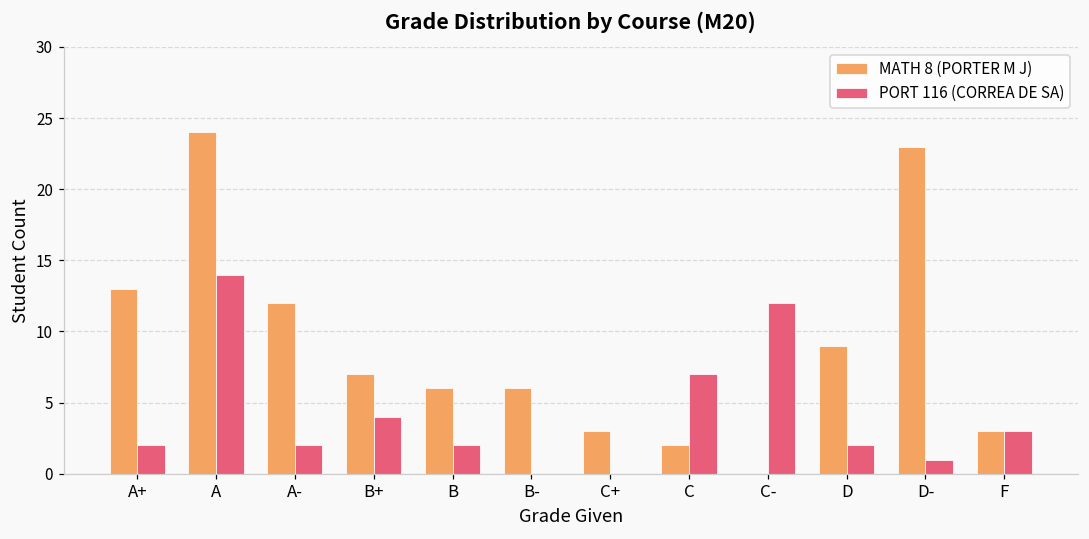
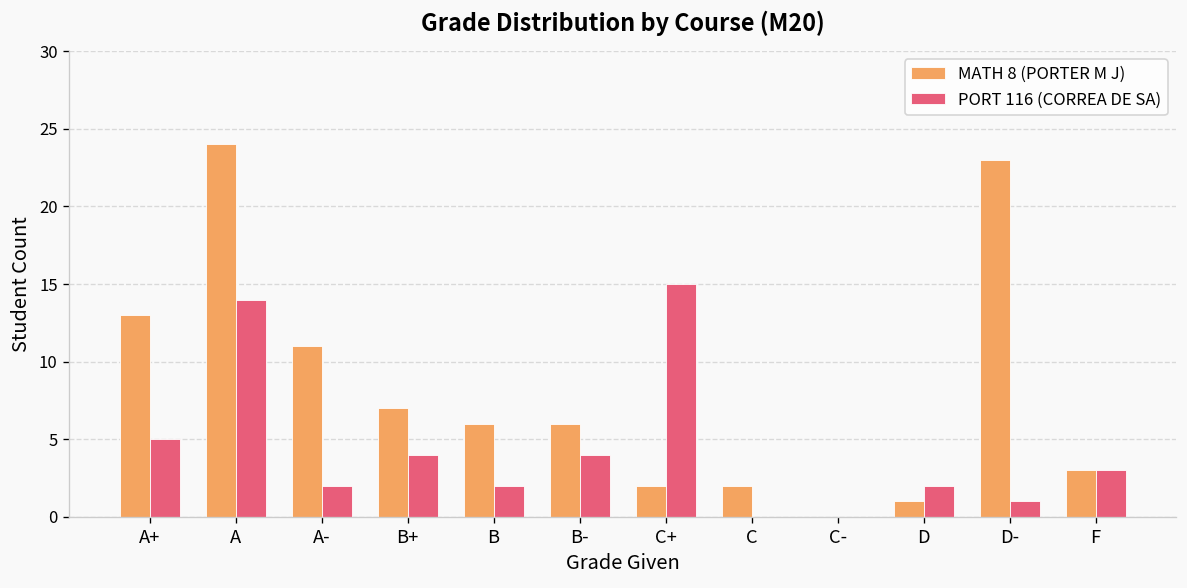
  {
    "MATH 8 (PORTER M J)": {
      "A+": 13,
      "A": 24,
-     "A-": 12,
+     "A-": 11,
      "B+": 7,
      "B": 6,
      "B-": 6,
-     "C+": 3,
+     "C+": 2,
      "C": 2,
      "C-": 0,
-     "D": 9,
+     "D": 1,
      "D-": 23,
      "F": 3
    },
    "PORT 116 (CORREA DE SA)": {
-     "A+": 2,
+     "A+": 5,
      "A": 14,
      "A-": 2,
      "B+": 4,
      "B": 2,
-     "B-": 0,
-     "C+": 0,
-     "C": 7,
-     "C-": 12,
+     "B-": 4,
+     "C+": 15,
+     "C": 0,
+     "C-": 0,
      "D": 2,
      "D-": 1,
      "F": 3
    }
  }
